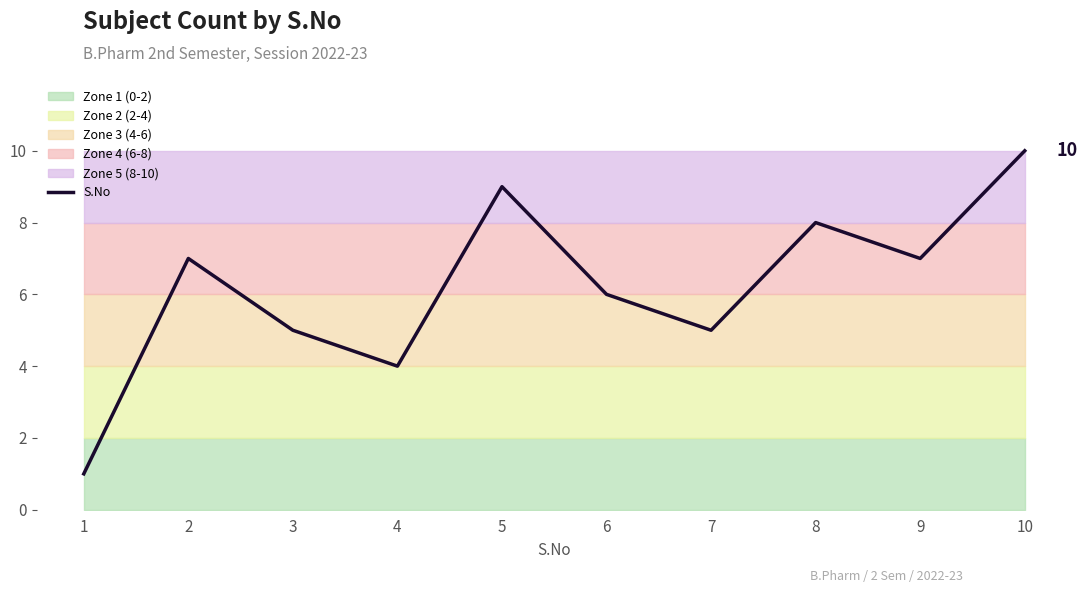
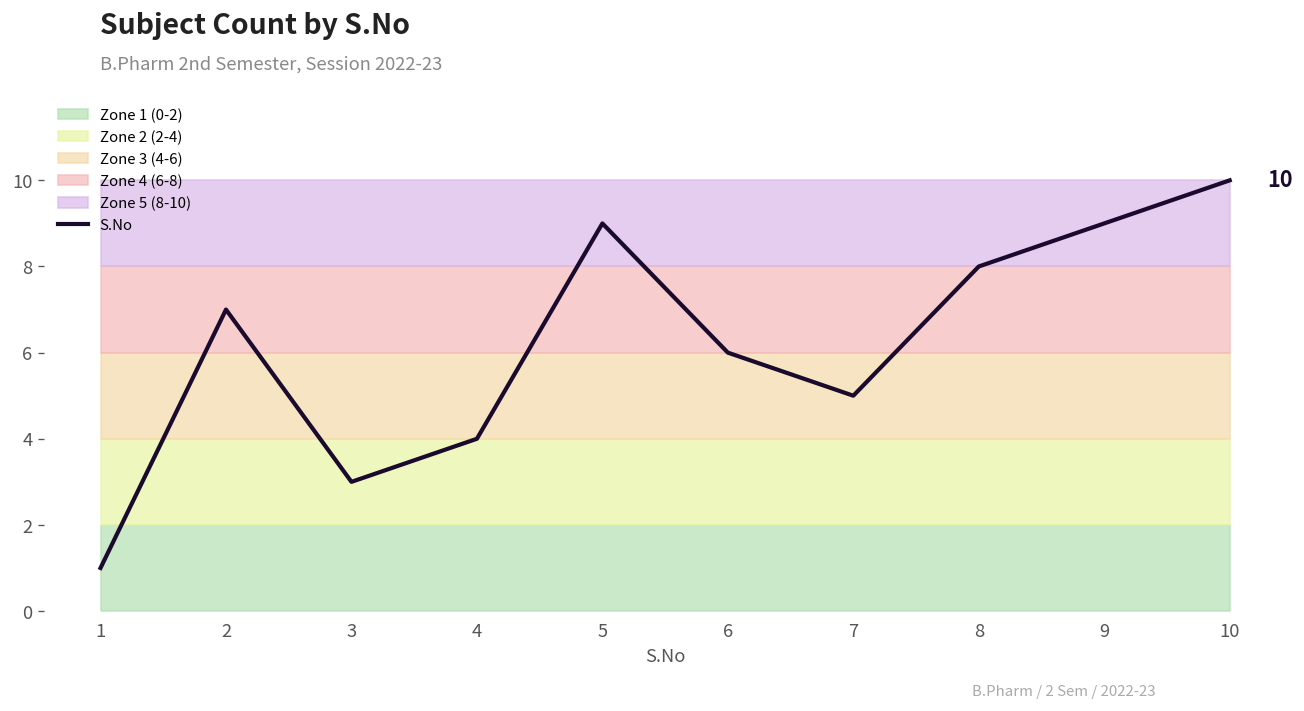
  {
    "S.No": {
      "1": 1,
      "2": 7,
-     "3": 5,
+     "3": 3,
      "5": 9,
      "7": 5,
-     "9": 7
+     "9": 9
    }
  }
